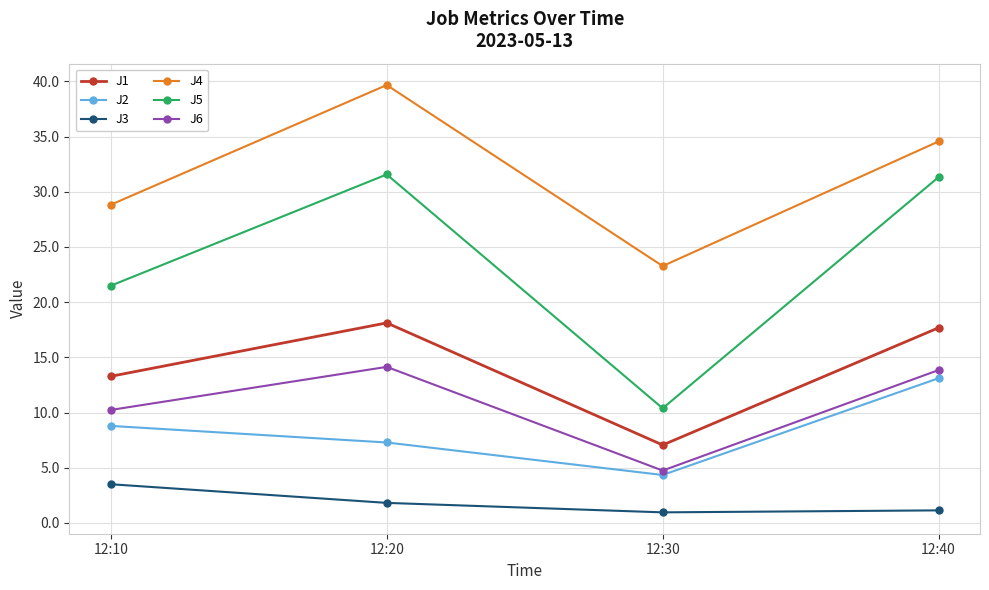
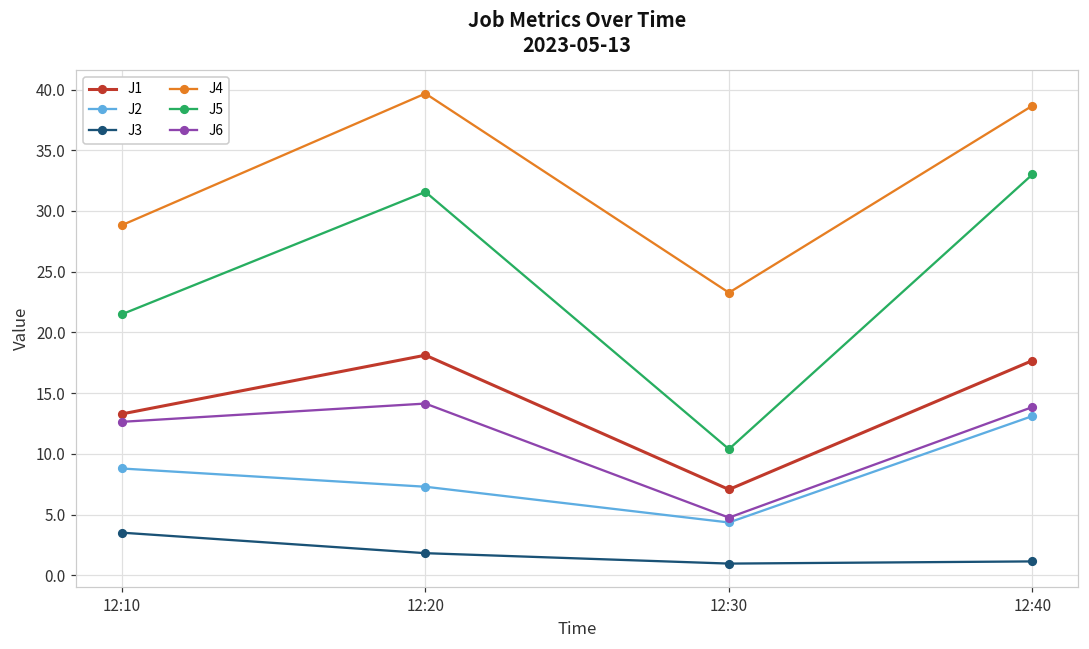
  {
    "J1": {
      "12:10": 13.3,
      "12:20": 18.1,
      "12:30": 7.1,
      "12:40": 17.7
    },
    "J2": {
      "12:10": 8.8,
      "12:20": 7.3,
      "12:30": 4.3,
      "12:40": 13.1
    },
    "J3": {
      "12:10": 3.5,
      "12:20": 1.8,
      "12:30": 1.0,
      "12:40": 1.1
    },
    "J4": {
      "12:10": 28.8,
      "12:20": 39.7,
      "12:30": 23.3,
-     "12:40": 34.6
+     "12:40": 38.7
    },
    "J5": {
      "12:10": 21.5,
      "12:20": 31.6,
      "12:30": 10.4,
-     "12:40": 31.3
+     "12:40": 33.0
    },
    "J6": {
-     "12:10": 10.2,
+     "12:10": 12.6,
      "12:20": 14.1,
      "12:30": 4.7,
      "12:40": 13.9
    }
  }
